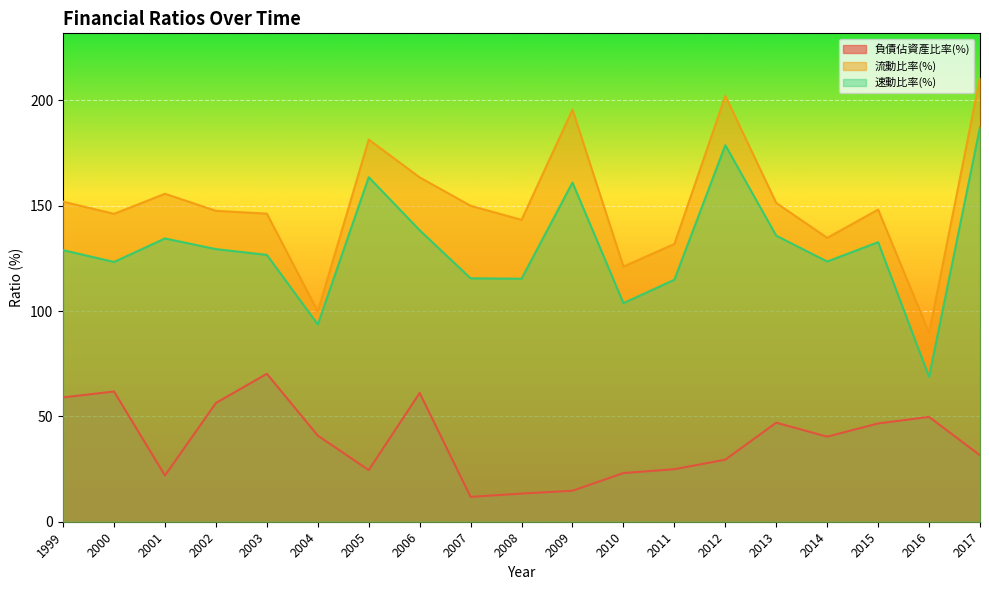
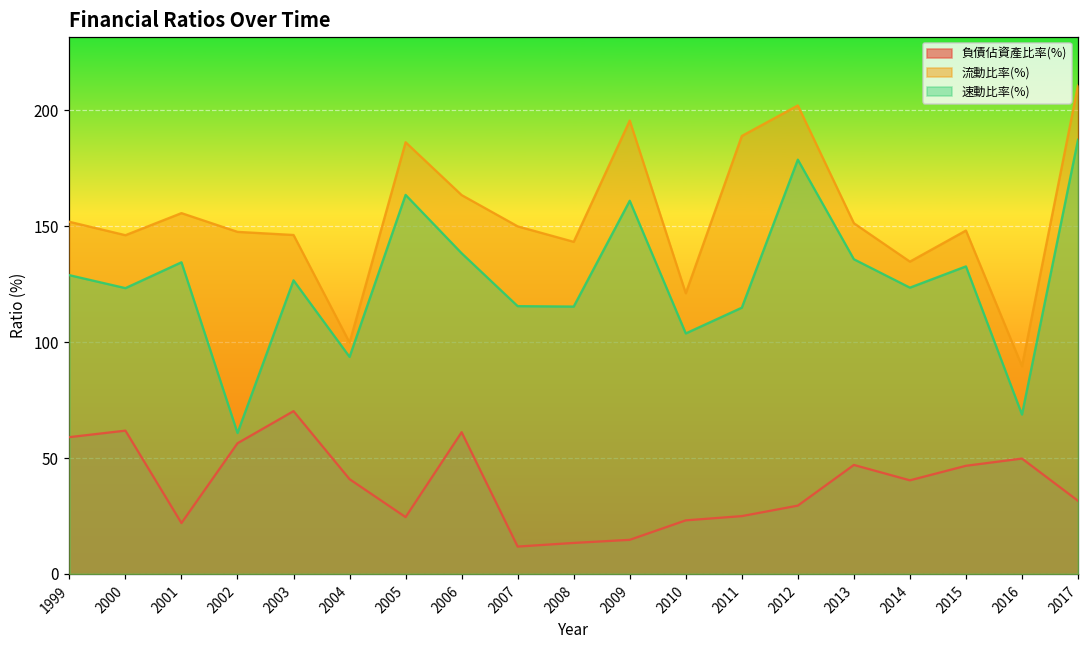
  {
    "負債佔資產比率(%)": {
      "1999": 59,
      "2000": 62,
      "2001": 22,
      "2002": 56,
      "2003": 70,
      "2004": 41,
      "2005": 25,
      "2006": 61,
      "2007": 12,
      "2008": 13,
      "2009": 15,
      "2010": 23,
      "2011": 25,
      "2012": 29,
      "2013": 47,
      "2014": 40,
      "2015": 47,
      "2016": 50,
      "2017": 32
    },
    "流動比率(%)": {
      "1999": 152,
      "2000": 146,
      "2001": 156,
      "2002": 148,
      "2003": 146,
      "2004": 100,
-     "2005": 181,
+     "2005": 186,
      "2006": 163,
      "2007": 150,
      "2008": 143,
      "2009": 196,
      "2010": 121,
-     "2011": 132,
+     "2011": 189,
      "2012": 202,
      "2013": 151,
      "2014": 135,
      "2015": 148,
      "2016": 90,
      "2017": 211
    },
    "速動比率(%)": {
      "1999": 129,
      "2000": 123,
      "2001": 134,
-     "2002": 129,
+     "2002": 61,
      "2003": 127,
      "2004": 94,
      "2005": 164,
      "2006": 138,
      "2007": 116,
      "2008": 115,
      "2009": 161,
      "2010": 104,
      "2011": 115,
      "2012": 179,
      "2013": 136,
      "2014": 124,
      "2015": 133,
      "2016": 69,
      "2017": 187
    }
  }
